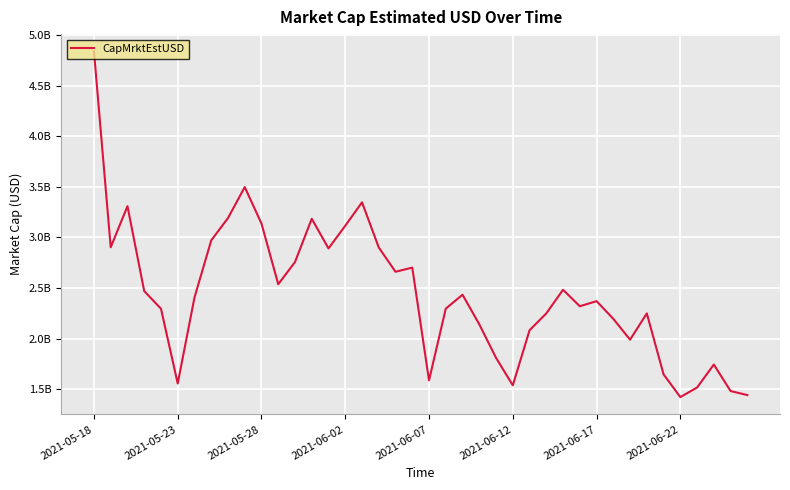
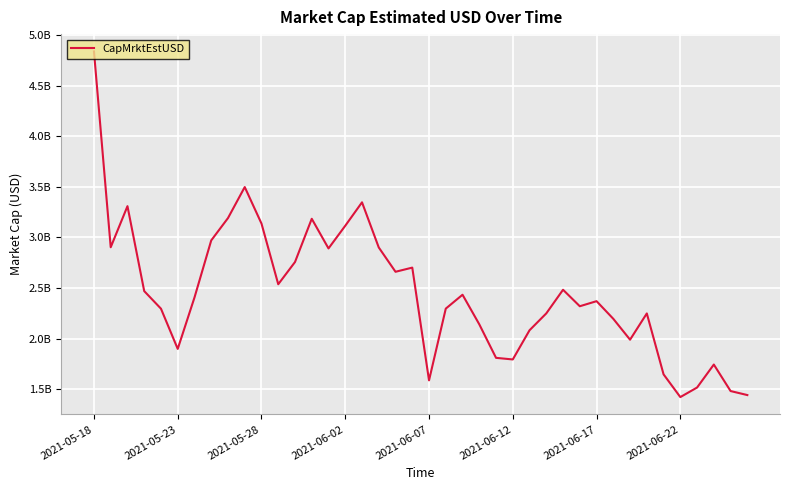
  {
-   "2021-05-23": 1560000000,
+   "2021-05-23": 1900000000,
    "2021-05-28": 3140000000,
    "2021-06-02": 3120000000,
    "2021-06-07": 1590000000,
-   "2021-06-12": 1540000000,
+   "2021-06-12": 1790000000,
    "2021-06-17": 2370000000,
    "2021-06-22": 1420000000
  }
